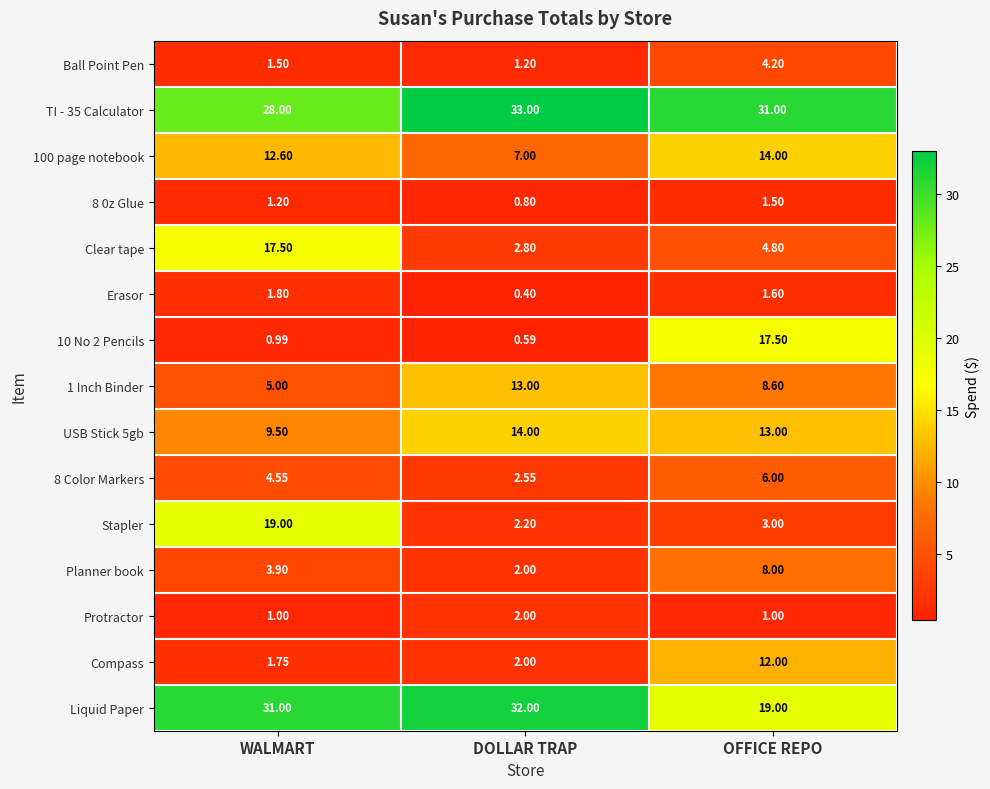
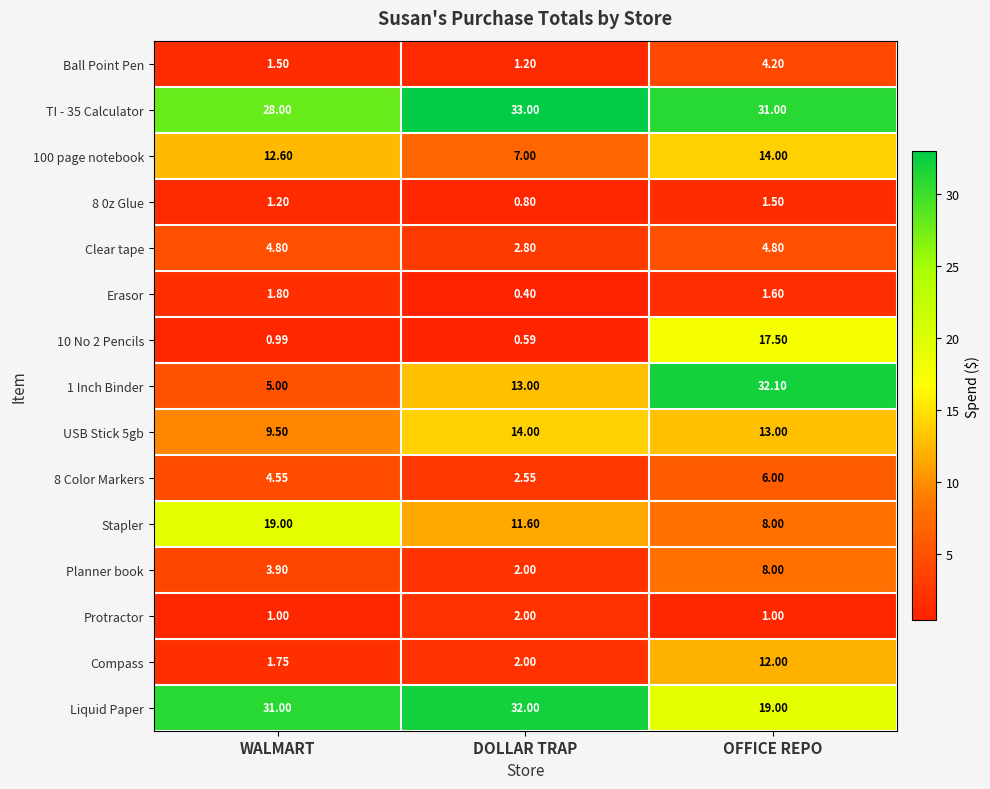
  {
    "Ball Point Pen": {
      "WALMART": 1.50,
      "DOLLAR TRAP": 1.20,
      "OFFICE REPO": 4.20
    },
    "TI - 35 Calculator": {
      "WALMART": 28.00,
      "DOLLAR TRAP": 33.00,
      "OFFICE REPO": 31.00
    },
    "100 page notebook": {
      "WALMART": 12.60,
      "DOLLAR TRAP": 7.00,
      "OFFICE REPO": 14.00
    },
    "8 0z Glue": {
      "WALMART": 1.20,
      "DOLLAR TRAP": 0.80,
      "OFFICE REPO": 1.50
    },
    "Clear tape": {
-     "WALMART": 17.50,
+     "WALMART": 4.80,
      "DOLLAR TRAP": 2.80,
      "OFFICE REPO": 4.80
    },
    "Erasor": {
      "WALMART": 1.80,
      "DOLLAR TRAP": 0.40,
      "OFFICE REPO": 1.60
    },
    "10 No 2 Pencils": {
      "WALMART": 0.99,
      "DOLLAR TRAP": 0.59,
      "OFFICE REPO": 17.50
    },
    "1 Inch Binder": {
      "WALMART": 5.00,
      "DOLLAR TRAP": 13.00,
-     "OFFICE REPO": 8.60
+     "OFFICE REPO": 32.10
    },
    "USB Stick 5gb": {
      "WALMART": 9.50,
      "DOLLAR TRAP": 14.00,
      "OFFICE REPO": 13.00
    },
    "8 Color Markers": {
      "WALMART": 4.55,
      "DOLLAR TRAP": 2.55,
      "OFFICE REPO": 6.00
    },
    "Stapler": {
      "WALMART": 19.00,
-     "DOLLAR TRAP": 2.20,
-     "OFFICE REPO": 3.00
+     "DOLLAR TRAP": 11.60,
+     "OFFICE REPO": 8.00
    },
    "Planner book": {
      "WALMART": 3.90,
      "DOLLAR TRAP": 2.00,
      "OFFICE REPO": 8.00
    },
    "Protractor": {
      "WALMART": 1.00,
      "DOLLAR TRAP": 2.00,
      "OFFICE REPO": 1.00
    },
    "Compass": {
      "WALMART": 1.75,
      "DOLLAR TRAP": 2.00,
      "OFFICE REPO": 12.00
    },
    "Liquid Paper": {
      "WALMART": 31.00,
      "DOLLAR TRAP": 32.00,
      "OFFICE REPO": 19.00
    }
  }
